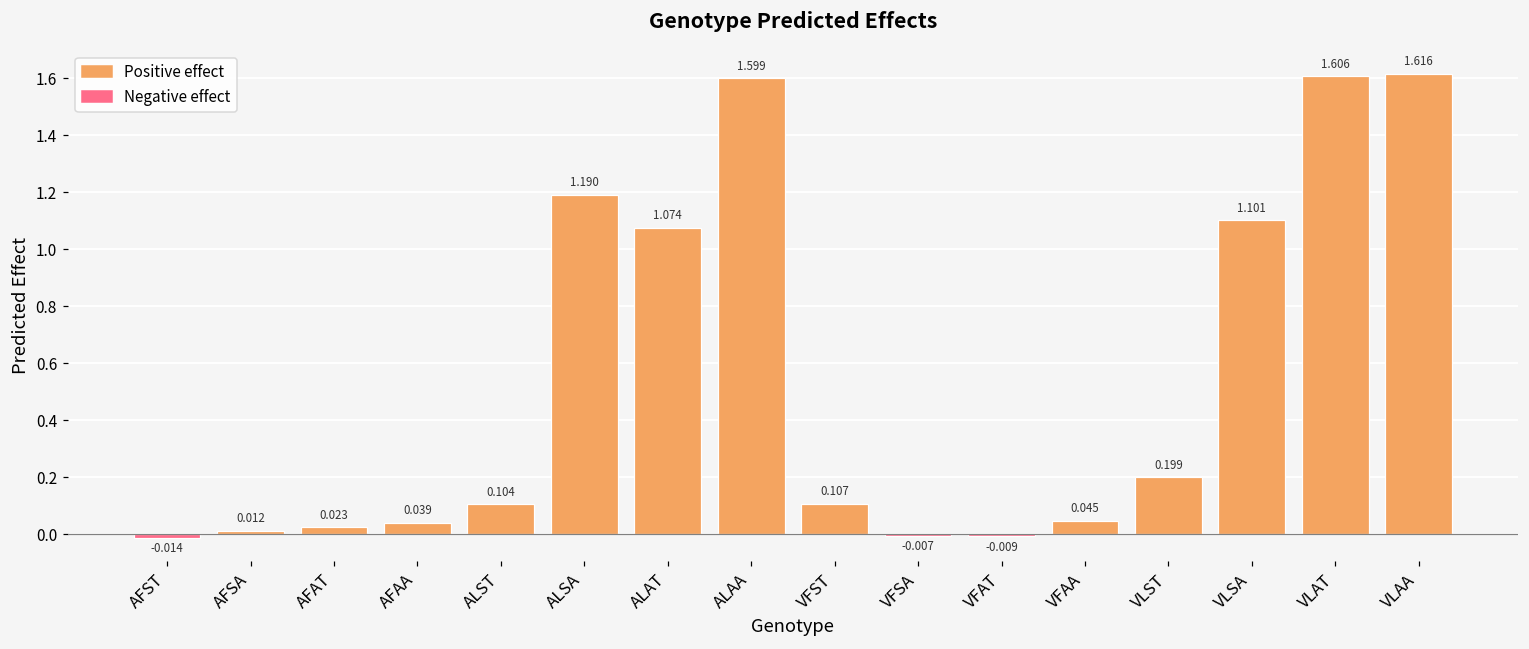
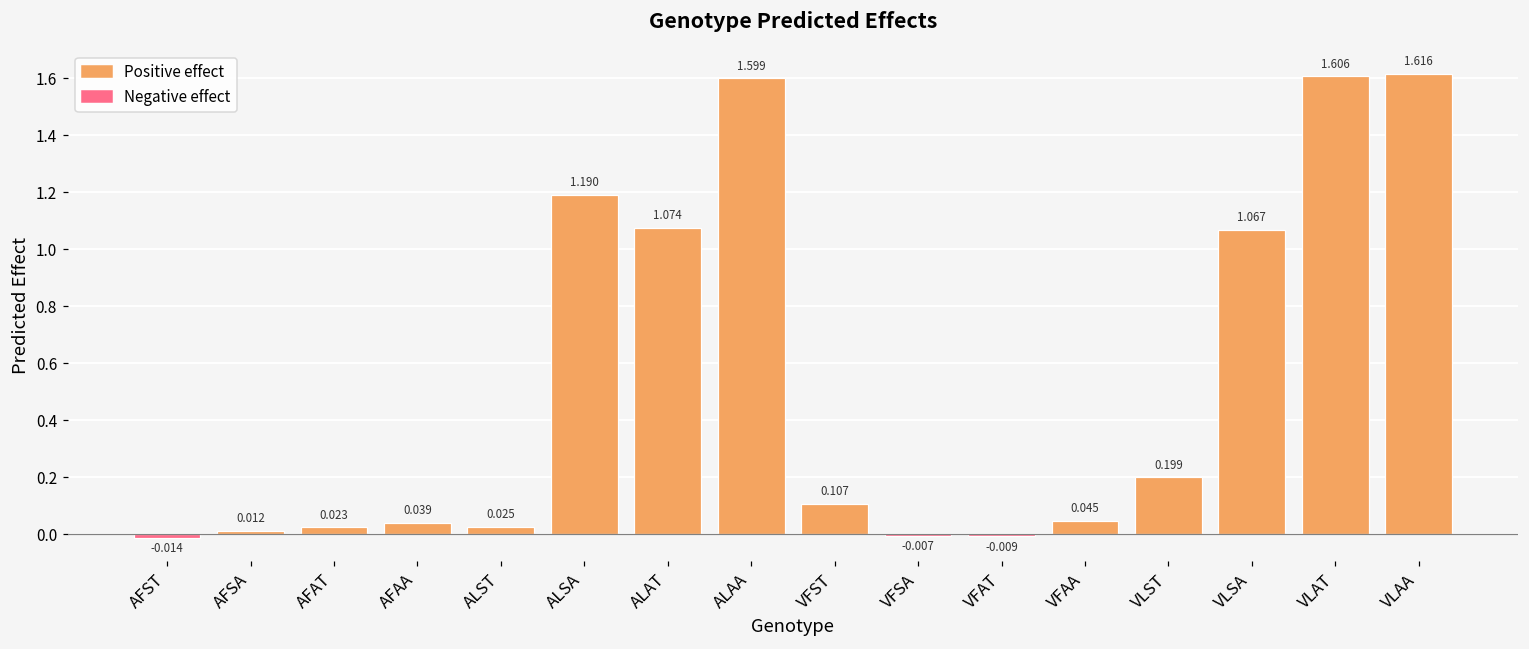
  {
    "AFST": -0.014,
    "AFSA": 0.012,
    "AFAT": 0.023,
    "AFAA": 0.039,
-   "ALST": 0.104,
+   "ALST": 0.025,
    "ALSA": 1.190,
    "ALAT": 1.074,
    "ALAA": 1.599,
    "VFST": 0.107,
    "VFSA": -0.007,
    "VFAT": -0.009,
    "VFAA": 0.045,
    "VLST": 0.199,
-   "VLSA": 1.101,
+   "VLSA": 1.067,
    "VLAT": 1.606,
    "VLAA": 1.616
  }
